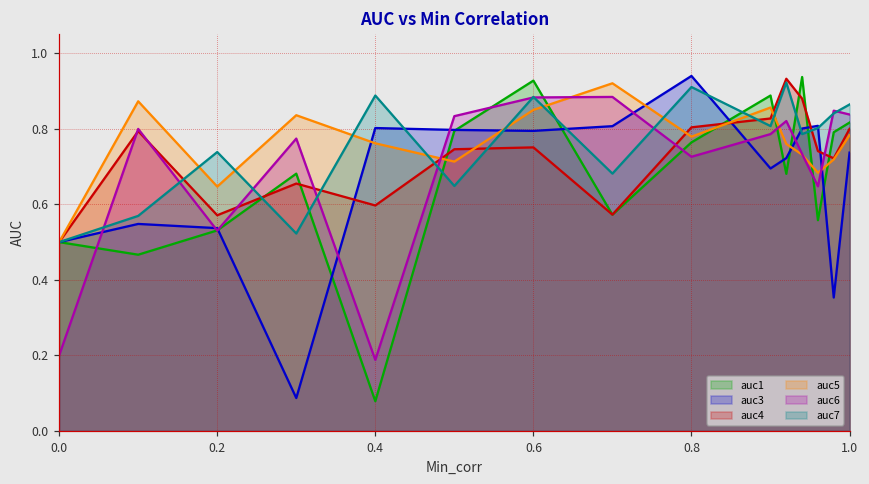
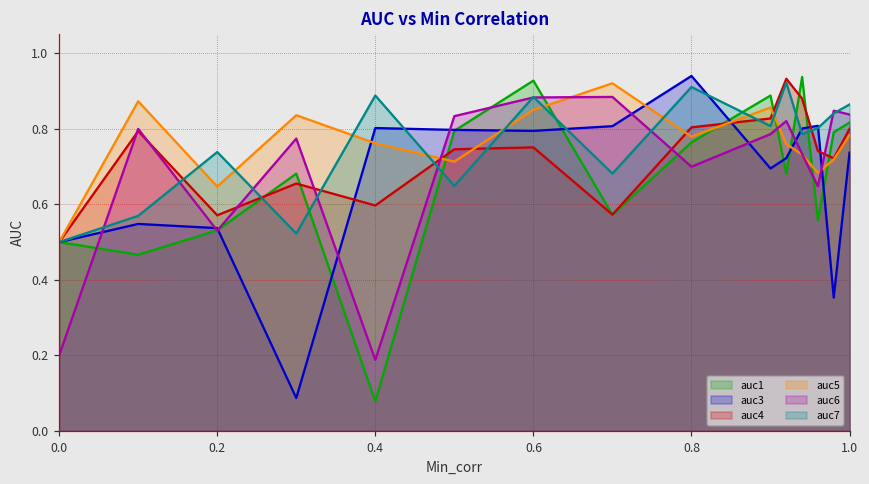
  {
    "auc6": {
      "0.0": 0.20,
      "0.4": 0.19,
-     "0.8": 0.73,
+     "0.8": 0.70,
      "1.0": 0.84
    }
  }
